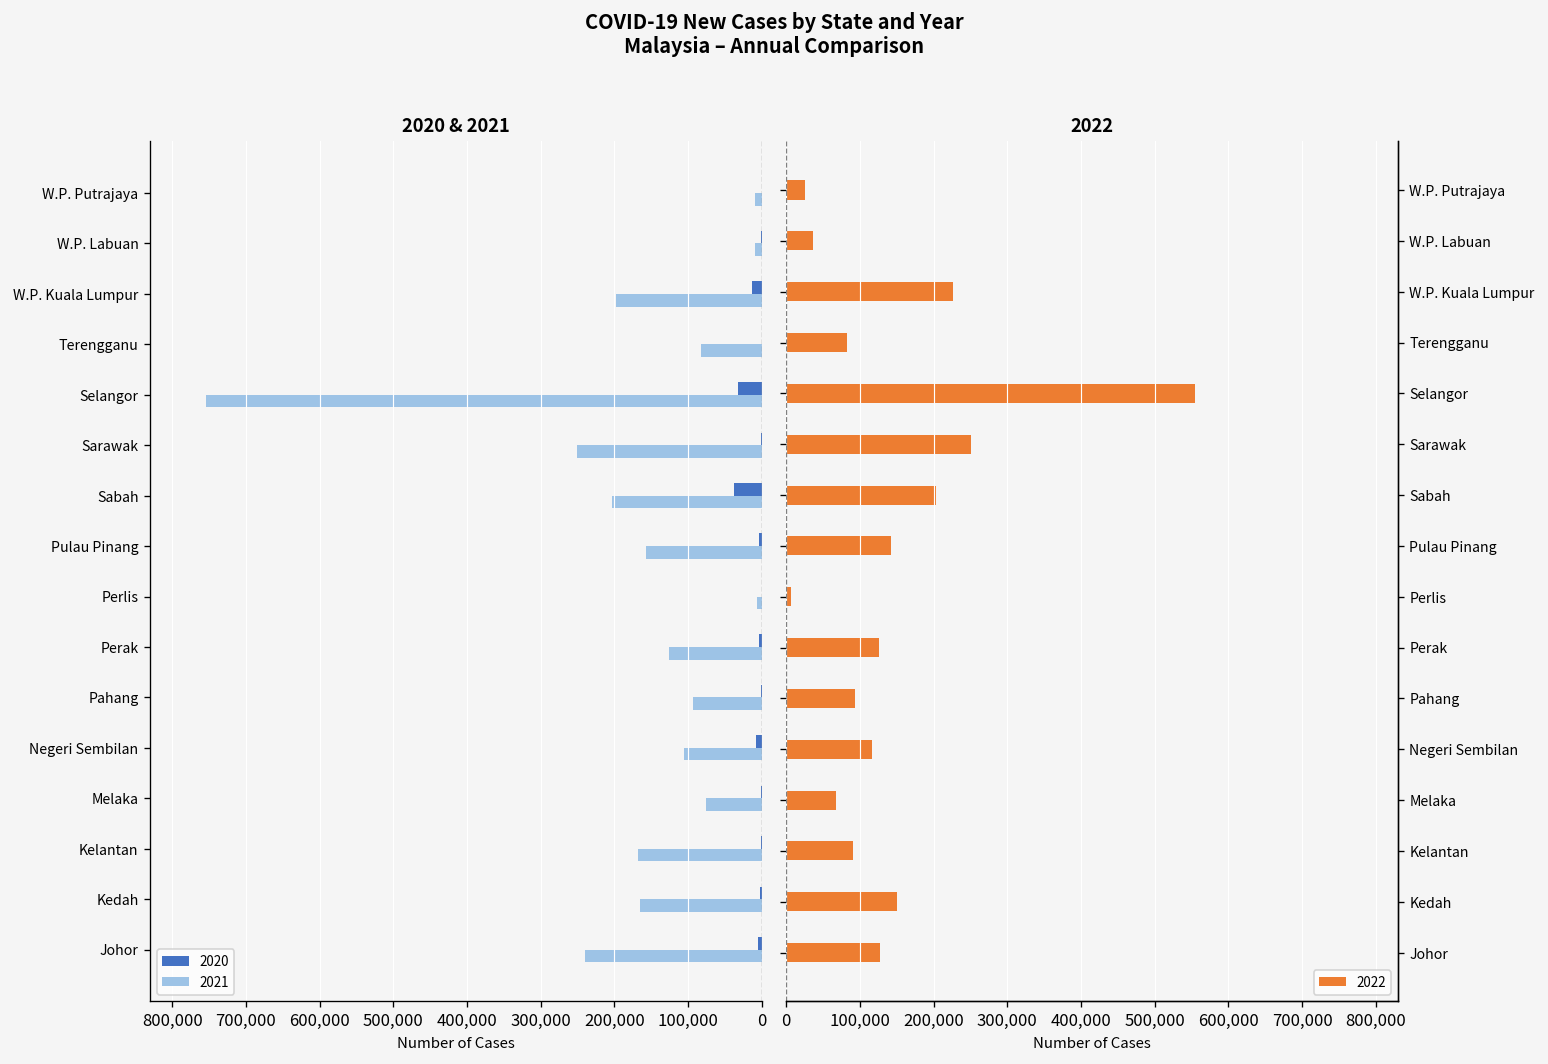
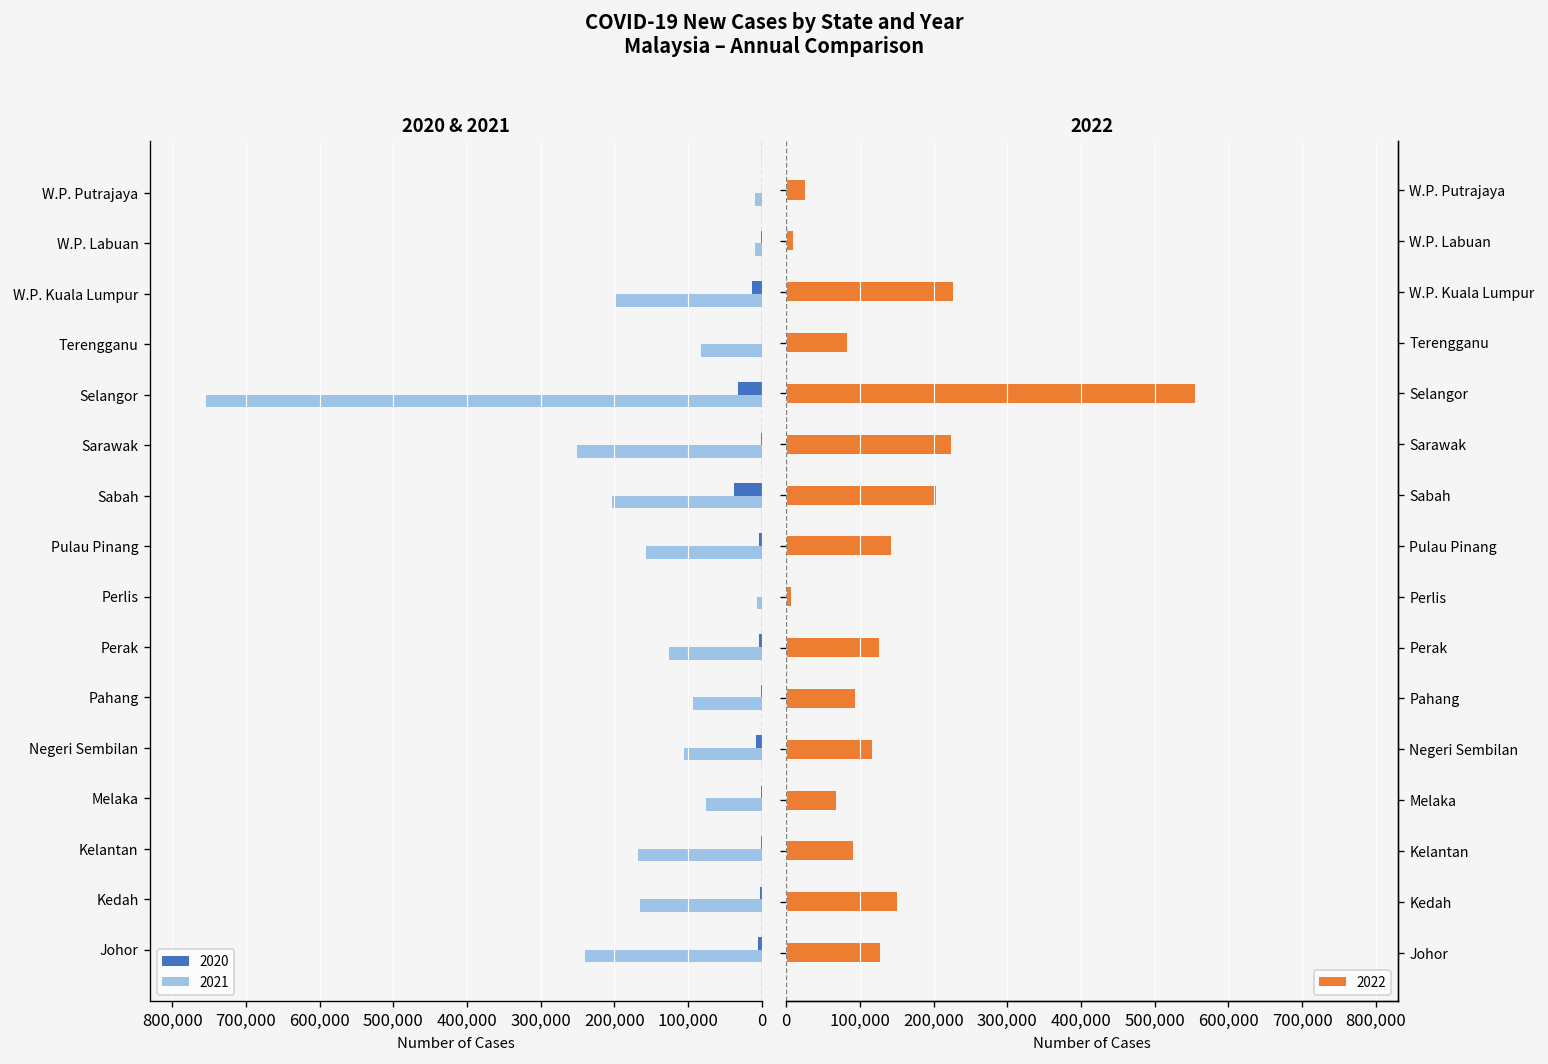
  {
    "2022": {
      "W.P. Putrajaya": "30,000",
-     "W.P. Labuan": "40,000",
+     "W.P. Labuan": "10,000",
      "W.P. Kuala Lumpur": "230,000",
      "Terengganu": "80,000",
      "Selangor": "550,000",
-     "Sarawak": "250,000",
+     "Sarawak": "220,000",
      "Sabah": "200,000",
      "Pulau Pinang": "140,000",
      "Perlis": "10,000",
      "Perak": "130,000",
      "Pahang": "90,000",
      "Negeri Sembilan": "120,000",
      "Melaka": "70,000",
      "Kelantan": "90,000",
      "Kedah": "150,000",
      "Johor": "130,000"
    }
  }
